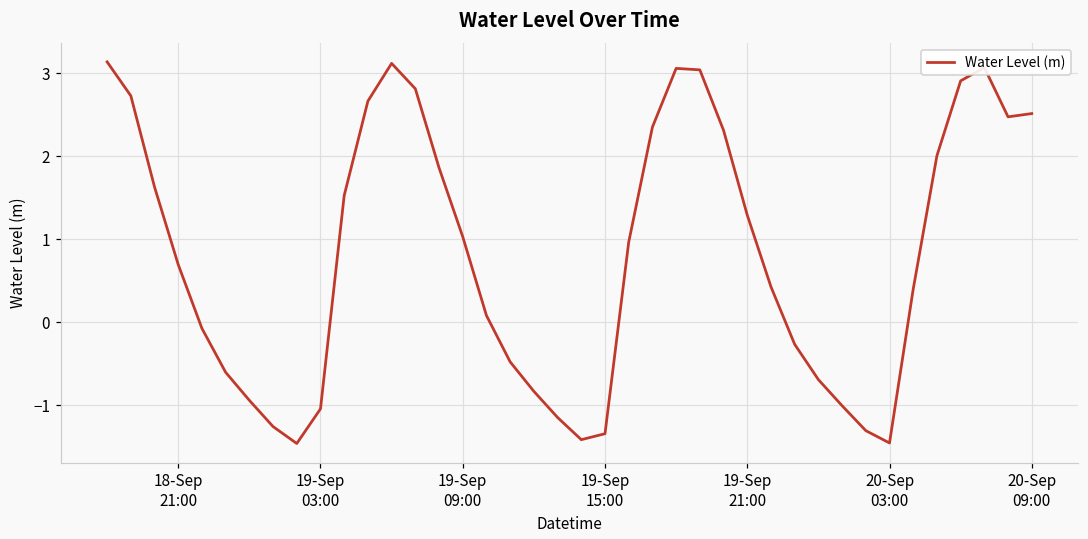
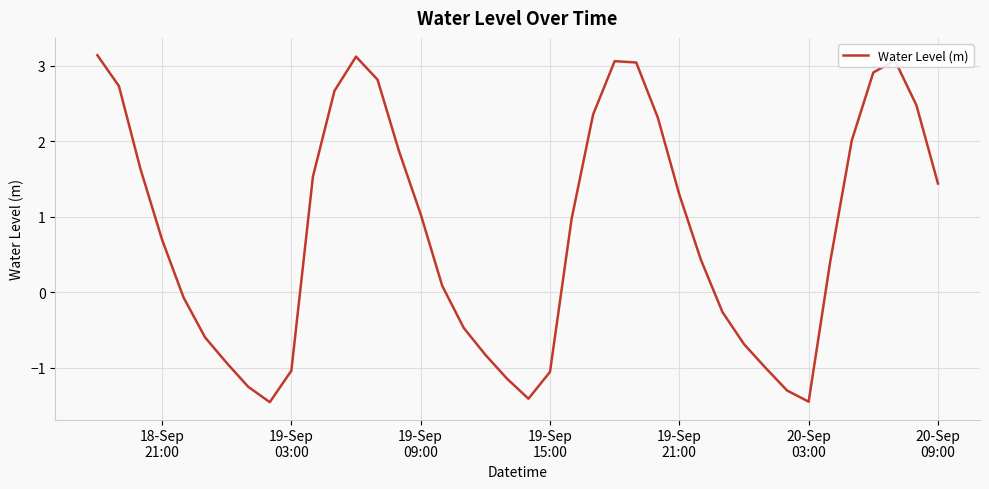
  {
    "18-Sep 21:00": 0.7,
    "19-Sep 03:00": -1.0,
    "19-Sep 09:00": 1.0,
-   "19-Sep 15:00": -1.3,
+   "19-Sep 15:00": -1.1,
    "19-Sep 21:00": 1.3,
    "20-Sep 03:00": -1.5,
-   "20-Sep 09:00": 2.5
+   "20-Sep 09:00": 1.4
  }
